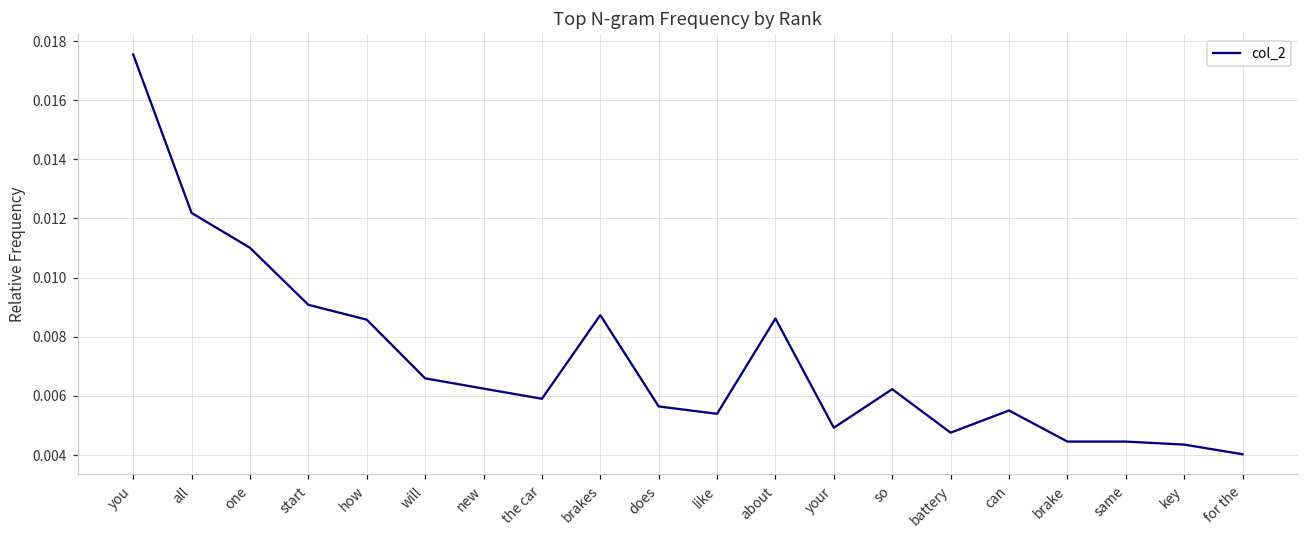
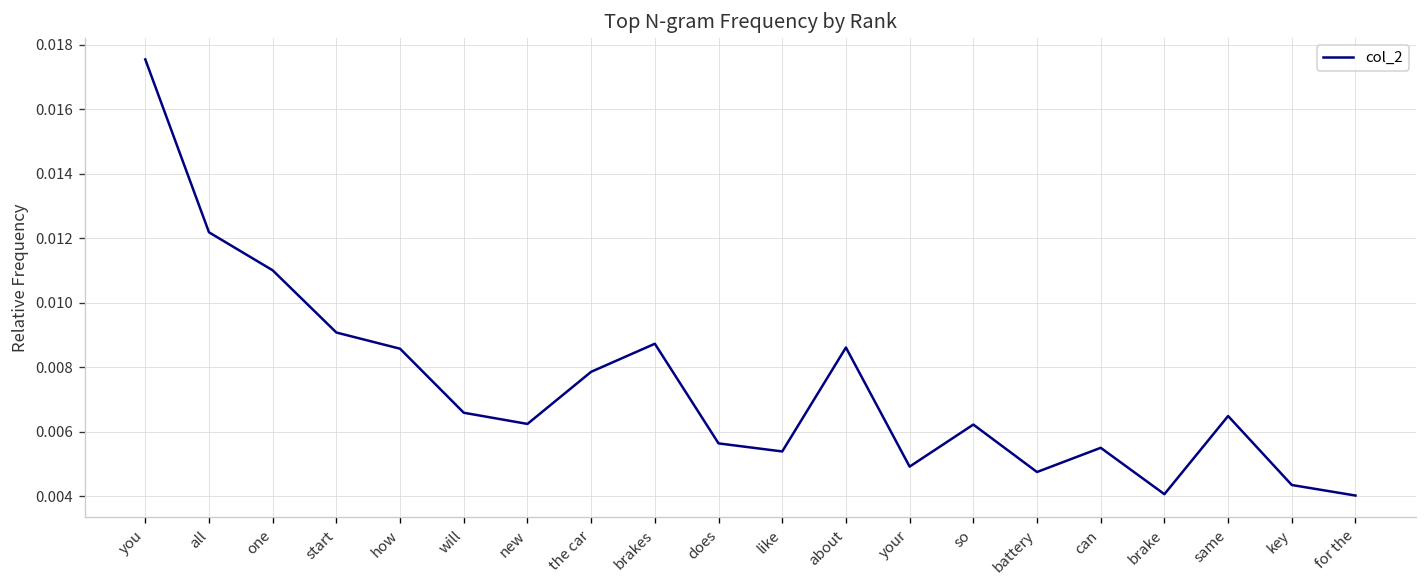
  {
    "you": 0.0175,
    "all": 0.0122,
    "one": 0.0110,
    "start": 0.0091,
    "how": 0.0086,
    "will": 0.0066,
    "new": 0.0062,
-   "the car": 0.0059,
+   "the car": 0.0079,
    "brakes": 0.0087,
    "does": 0.0056,
    "like": 0.0054,
    "about": 0.0086,
    "your": 0.0049,
    "so": 0.0062,
    "battery": 0.0048,
    "can": 0.0055,
-   "brake": 0.0045,
-   "same": 0.0045,
+   "brake": 0.0041,
+   "same": 0.0065,
    "key": 0.0044,
    "for the": 0.0040
  }
